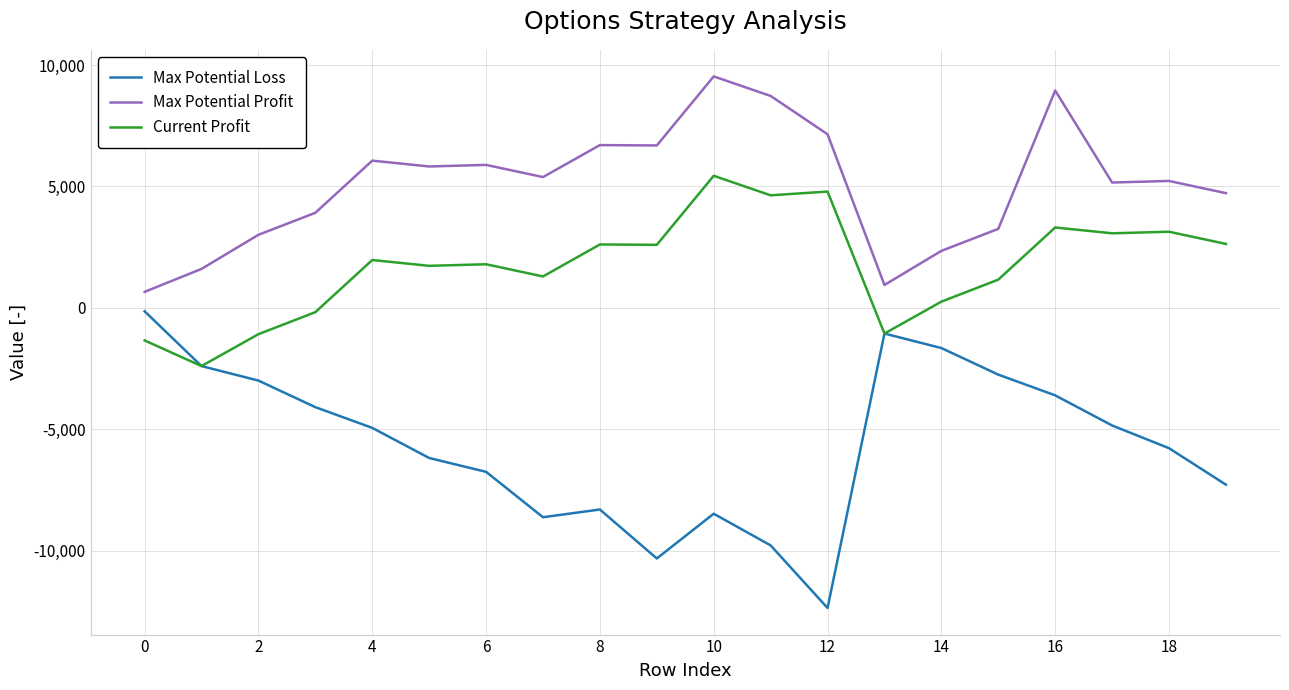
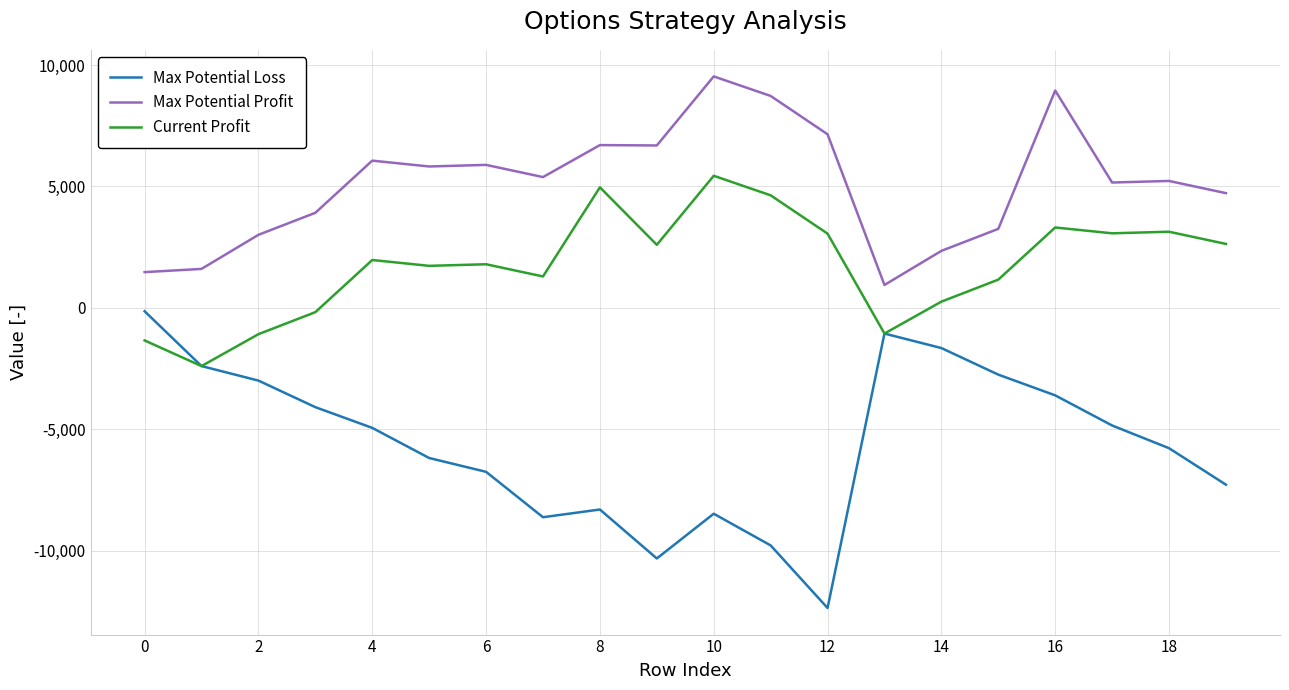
  {
    "Max Potential Loss": {
      "0": "-100",
      "2": "-3,000",
      "4": "-4,900",
      "6": "-6,700",
      "8": "-8,300",
      "10": "-8,500",
      "12": "-12,400",
      "14": "-1,700",
      "16": "-3,600",
      "18": "-5,800"
    },
    "Max Potential Profit": {
-     "0": "700",
+     "0": "1,500",
      "2": "3,000",
      "4": "6,100",
      "6": "5,900",
      "8": "6,700",
      "10": "9,500",
      "12": "7,100",
      "14": "2,300",
      "16": "8,900",
      "18": "5,200"
    },
    "Current Profit": {
      "0": "-1,300",
      "2": "-1,100",
      "4": "2,000",
      "6": "1,800",
-     "8": "2,600",
+     "8": "5,000",
      "10": "5,400",
-     "12": "4,800",
+     "12": "3,100",
      "14": "300",
      "16": "3,300",
      "18": "3,100"
    }
  }
